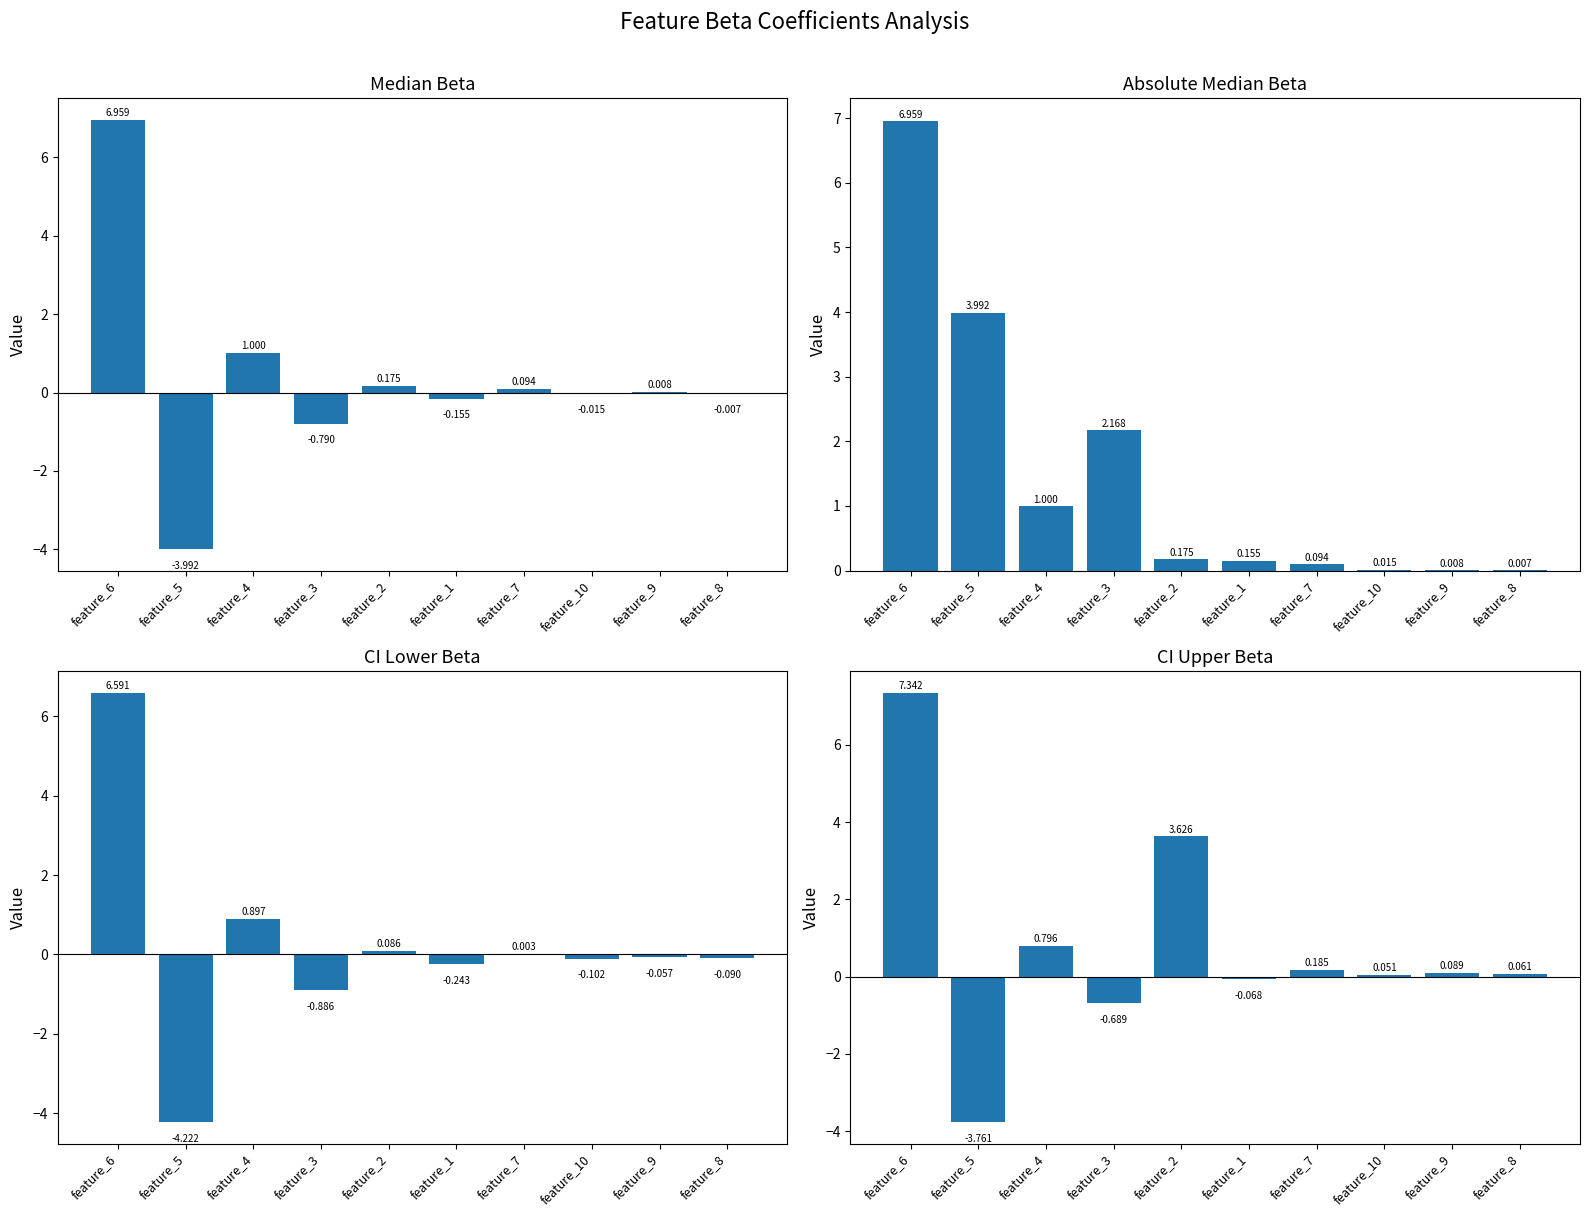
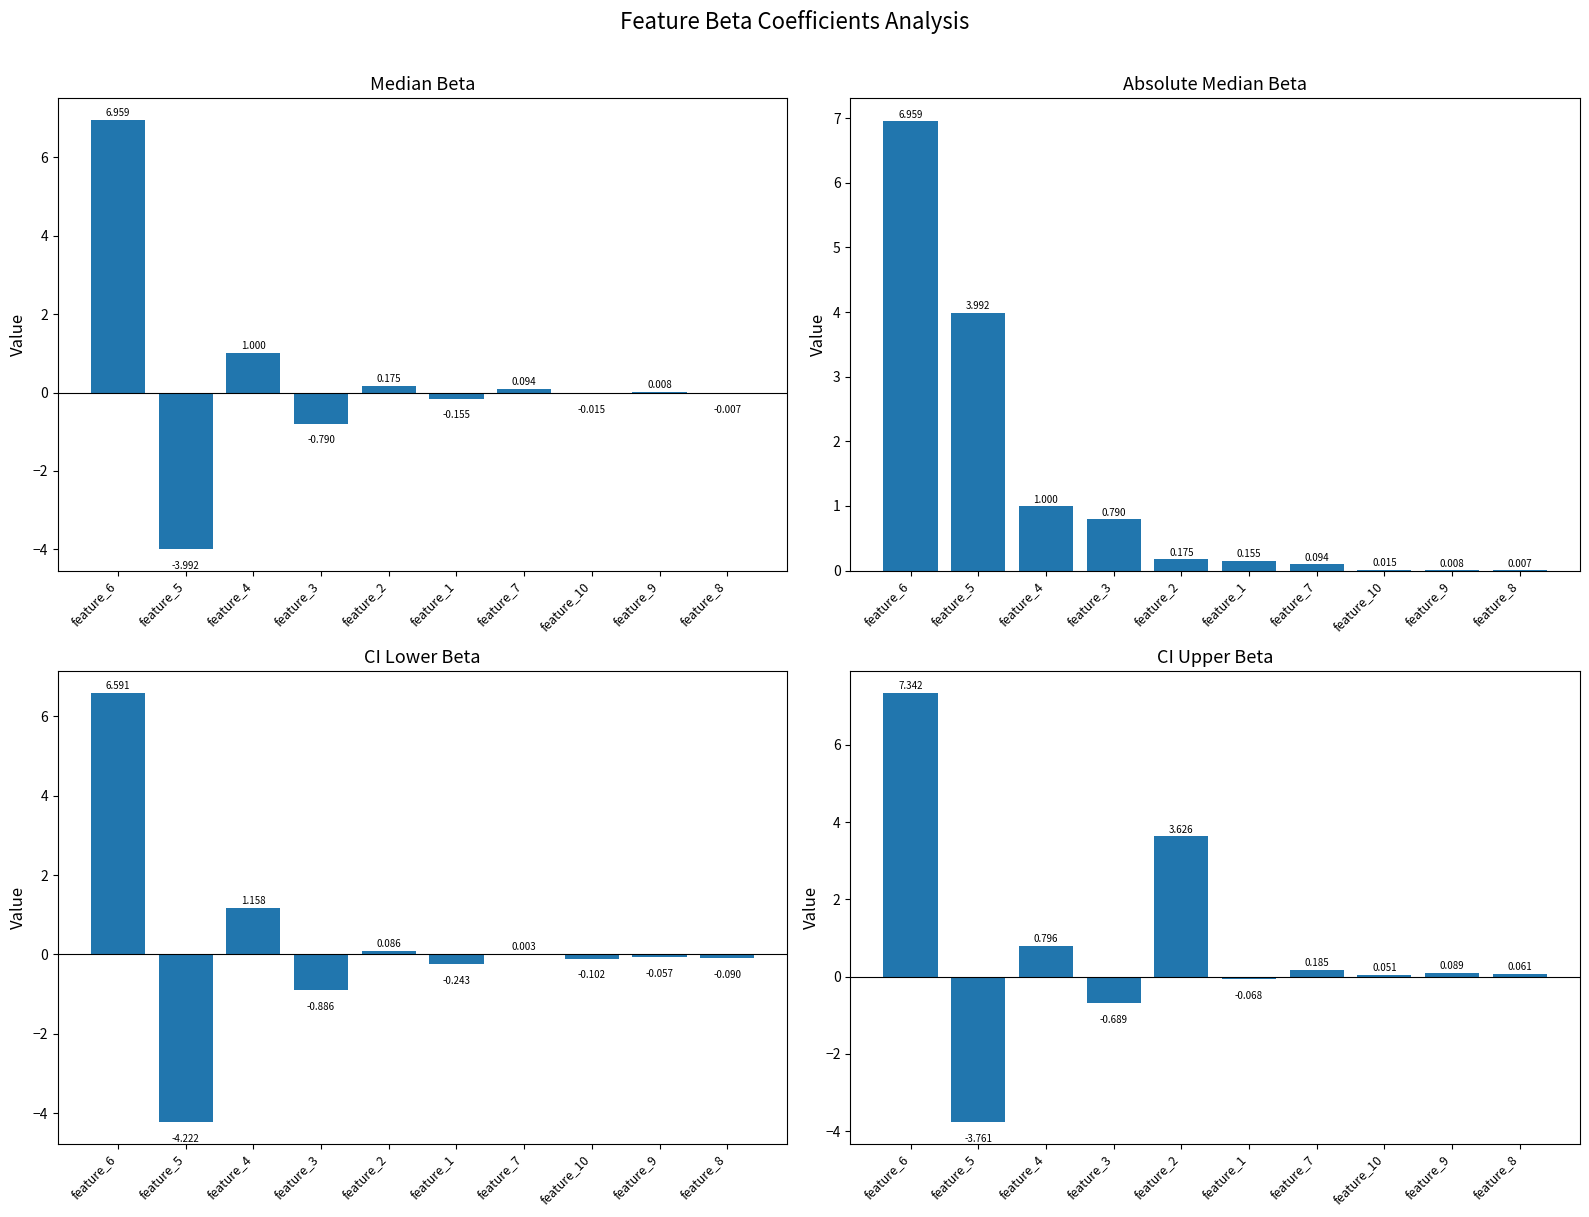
  {
    "Median Beta": {
      "feature_6": 6.959,
      "feature_5": -3.992,
      "feature_4": 1.000,
      "feature_3": -0.790,
      "feature_2": 0.175,
      "feature_1": -0.155,
      "feature_7": 0.094,
      "feature_10": -0.015,
      "feature_9": 0.008,
      "feature_8": -0.007
    },
    "Absolute Median Beta": {
      "feature_6": 6.959,
      "feature_5": 3.992,
      "feature_4": 1.000,
-     "feature_3": 2.168,
+     "feature_3": 0.790,
      "feature_2": 0.175,
      "feature_1": 0.155,
      "feature_7": 0.094,
      "feature_10": 0.015,
      "feature_9": 0.008,
      "feature_8": 0.007
    },
    "CI Lower Beta": {
      "feature_6": 6.591,
      "feature_5": -4.222,
-     "feature_4": 0.897,
+     "feature_4": 1.158,
      "feature_3": -0.886,
      "feature_2": 0.086,
      "feature_1": -0.243,
      "feature_7": 0.003,
      "feature_10": -0.102,
      "feature_9": -0.057,
      "feature_8": -0.090
    },
    "CI Upper Beta": {
      "feature_6": 7.342,
      "feature_5": -3.761,
      "feature_4": 0.796,
      "feature_3": -0.689,
      "feature_2": 3.626,
      "feature_1": -0.068,
      "feature_7": 0.185,
      "feature_10": 0.051,
      "feature_9": 0.089,
      "feature_8": 0.061
    }
  }
